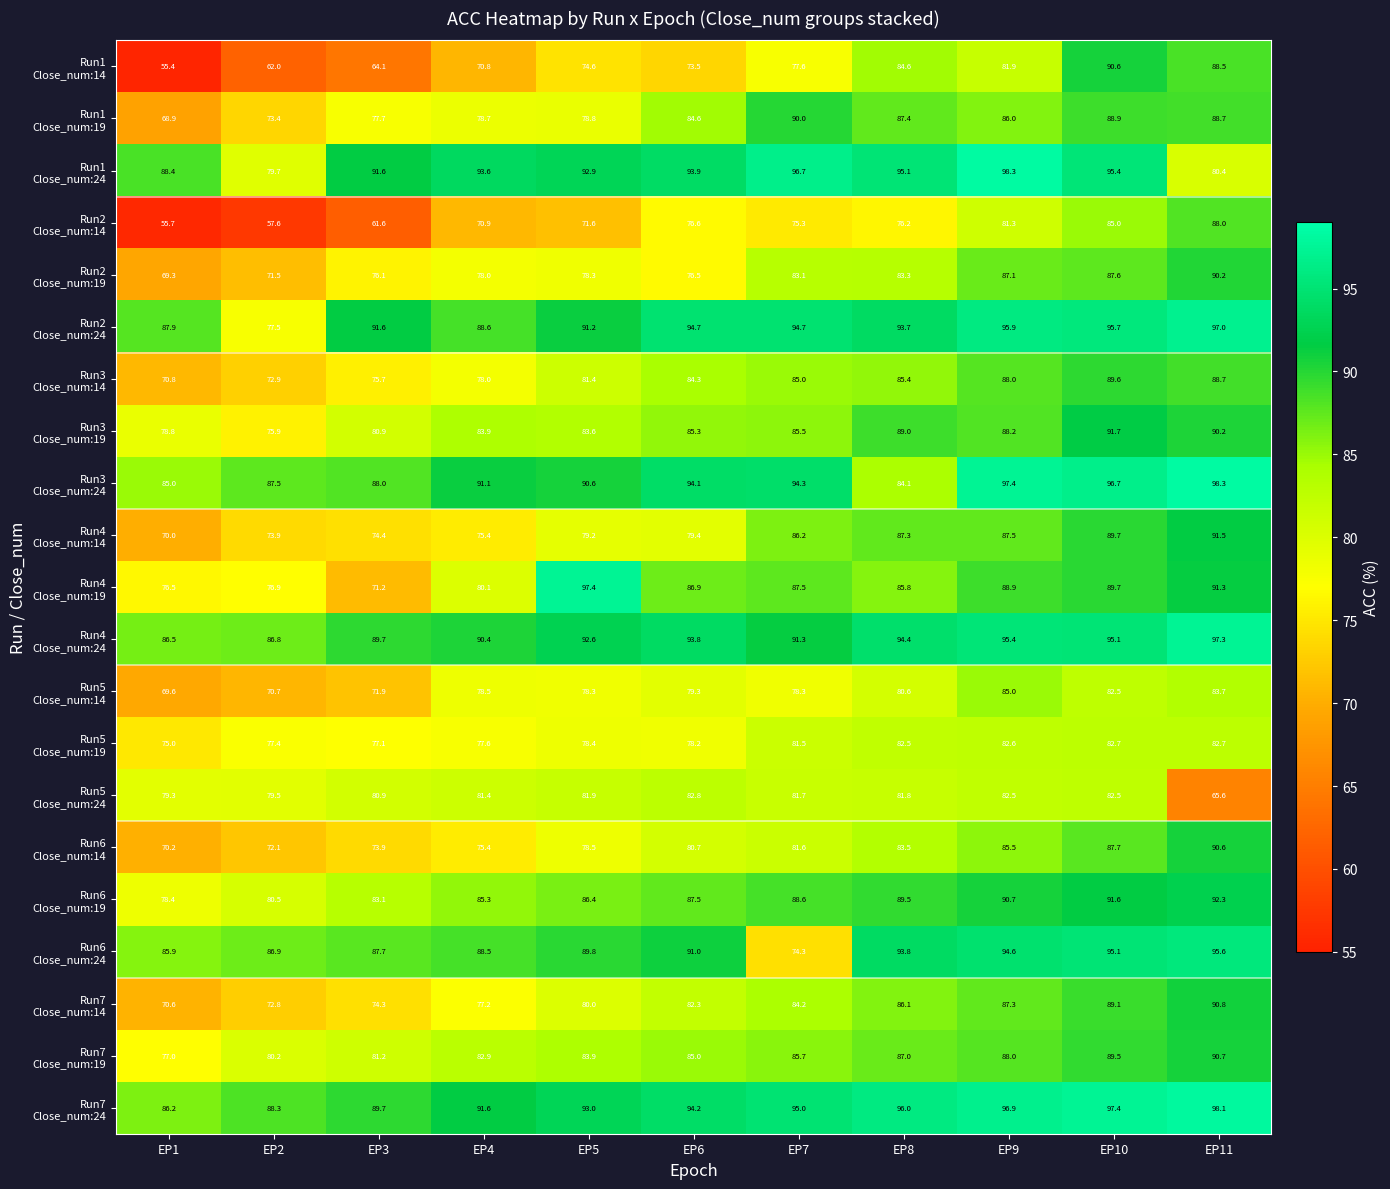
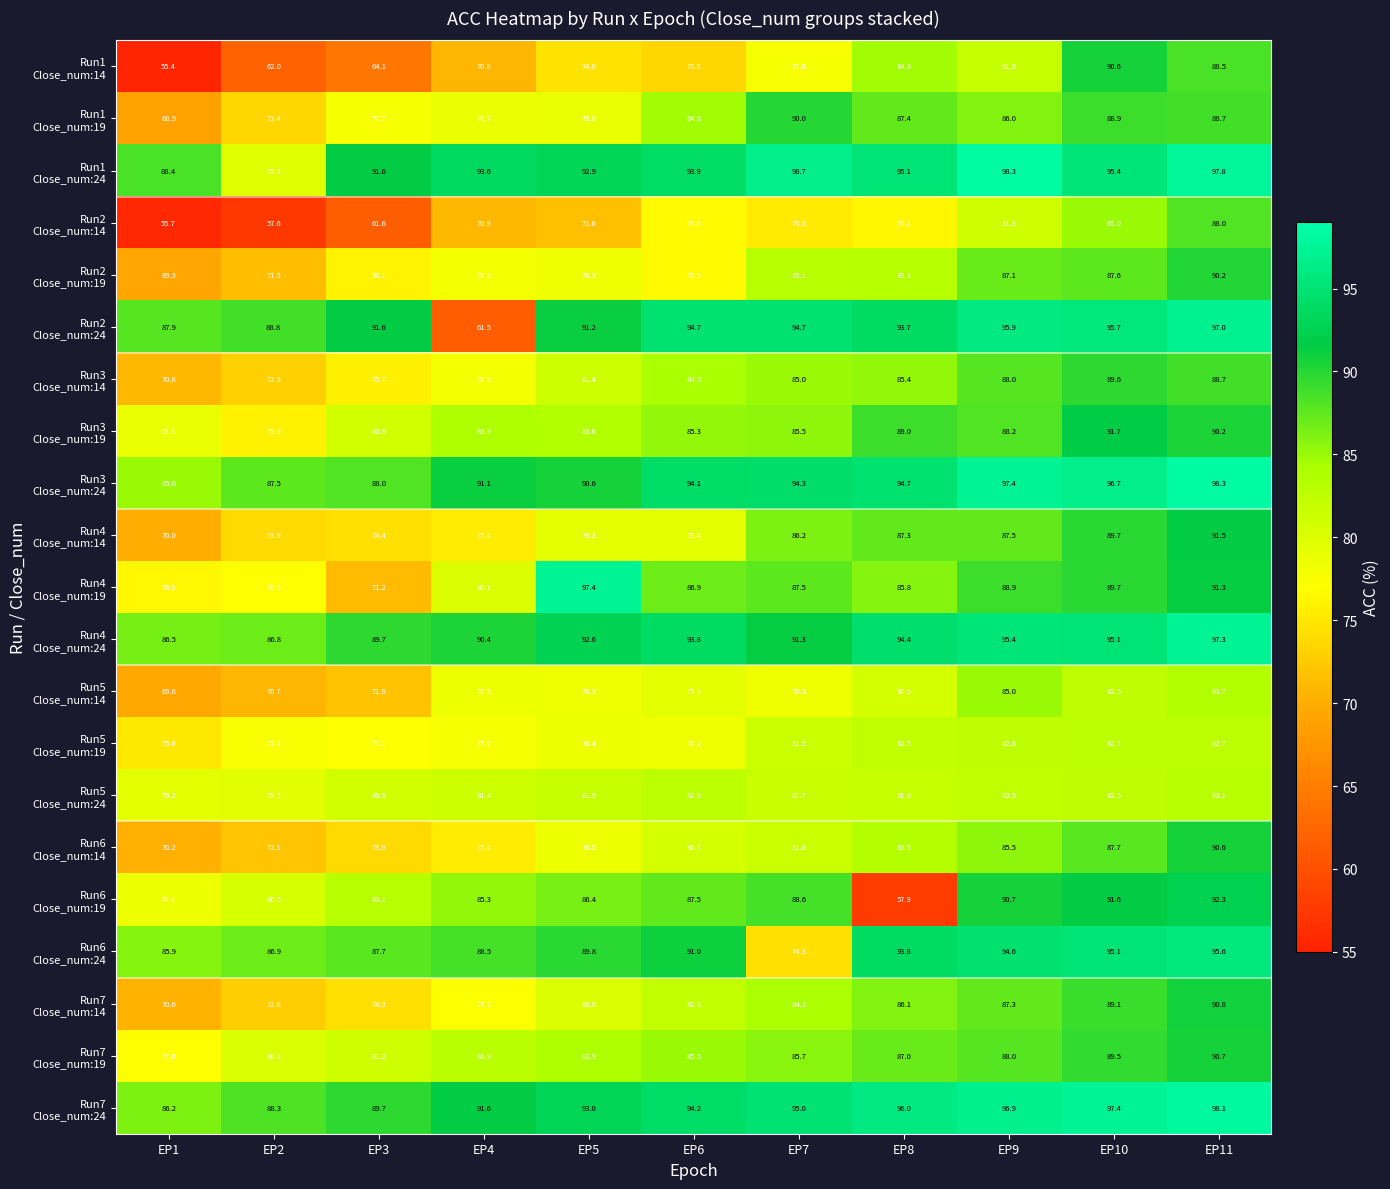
  {
    "Run1 Close_num:24": {
      "EP1": 88.4,
      "EP2": 79.7,
      "EP3": 91.6,
      "EP4": 93.6,
      "EP5": 92.9,
      "EP6": 93.9,
      "EP7": 96.7,
      "EP8": 95.1,
      "EP9": 98.3,
      "EP10": 95.4,
-     "EP11": 80.4
+     "EP11": 97.8
    },
    "Run2 Close_num:24": {
      "EP1": 87.9,
-     "EP2": 77.5,
+     "EP2": 88.8,
      "EP3": 91.6,
-     "EP4": 88.6,
+     "EP4": 61.5,
      "EP5": 91.2,
      "EP6": 94.7,
      "EP7": 94.7,
      "EP8": 93.7,
      "EP9": 95.9,
      "EP10": 95.7,
      "EP11": 97.0
    },
    "Run3 Close_num:24": {
      "EP1": 85.0,
      "EP2": 87.5,
      "EP3": 88.0,
      "EP4": 91.1,
      "EP5": 90.6,
      "EP6": 94.1,
      "EP7": 94.3,
-     "EP8": 84.1,
+     "EP8": 94.7,
      "EP9": 97.4,
      "EP10": 96.7,
      "EP11": 98.3
    },
    "Run5 Close_num:24": {
      "EP1": 79.3,
      "EP2": 79.5,
      "EP3": 80.9,
      "EP4": 81.4,
      "EP5": 81.9,
      "EP6": 82.8,
      "EP7": 81.7,
      "EP8": 81.8,
      "EP9": 82.5,
      "EP10": 82.5,
-     "EP11": 65.6
+     "EP11": 83.1
    },
    "Run6 Close_num:19": {
      "EP1": 78.4,
      "EP2": 80.5,
      "EP3": 83.1,
      "EP4": 85.3,
      "EP5": 86.4,
      "EP6": 87.5,
      "EP7": 88.6,
-     "EP8": 89.5,
+     "EP8": 57.9,
      "EP9": 90.7,
      "EP10": 91.6,
      "EP11": 92.3
    }
  }
